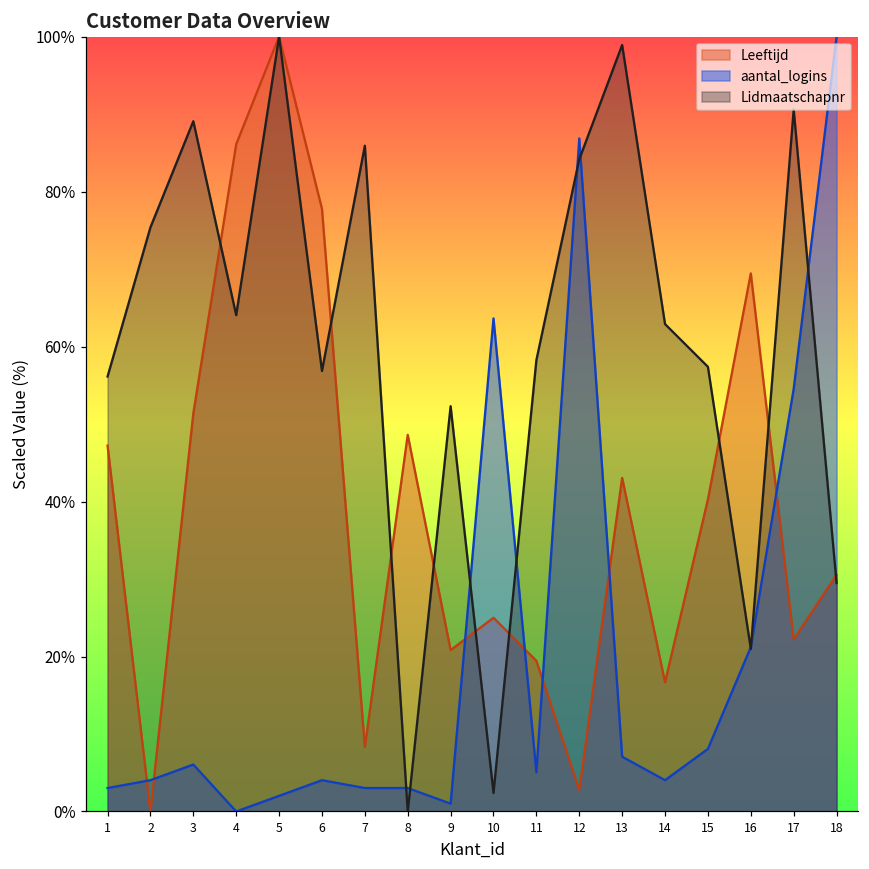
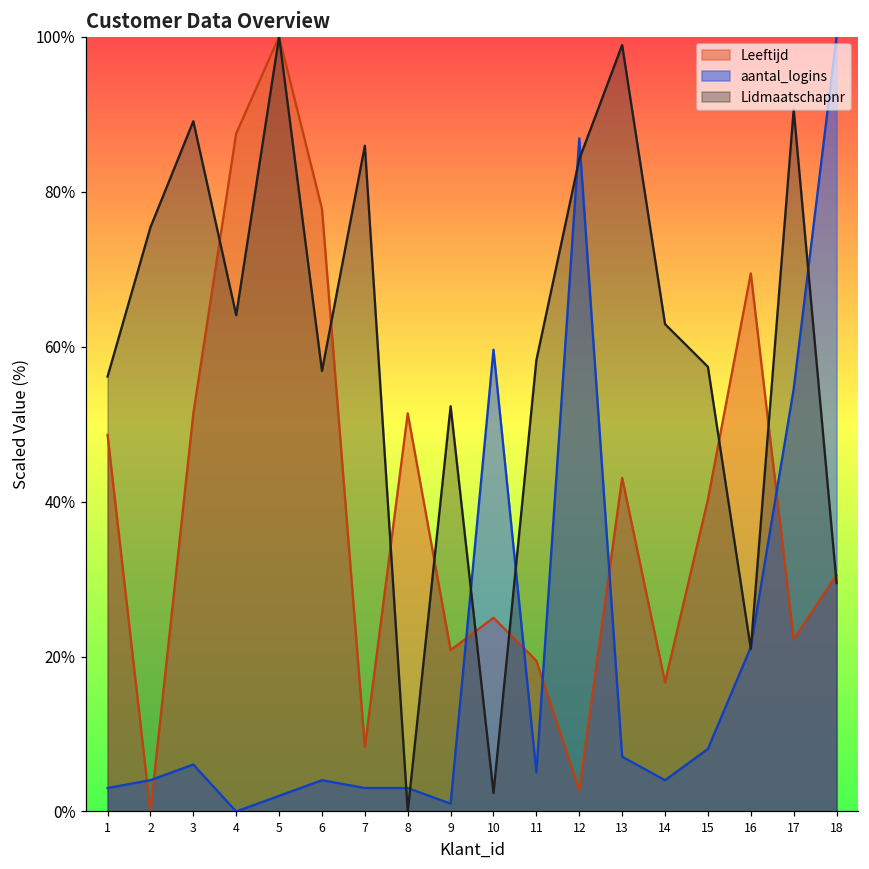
  {
    "Leeftijd": {
-     "1": "47%",
+     "1": "49%",
      "2": "0%",
      "3": "51%",
-     "4": "86%",
+     "4": "88%",
      "6": "78%",
      "7": "8%",
-     "8": "49%",
+     "8": "51%",
      "9": "21%",
      "10": "25%",
      "11": "19%",
      "12": "3%",
      "13": "43%",
      "14": "17%",
      "15": "40%",
      "16": "69%",
      "17": "22%",
      "18": "31%"
    },
    "aantal_logins": {
      "1": "3%",
      "2": "4%",
      "3": "6%",
      "4": "0%",
      "5": "2%",
      "6": "4%",
      "7": "3%",
      "8": "3%",
      "9": "1%",
-     "10": "64%",
+     "10": "60%",
      "11": "5%",
      "12": "87%",
      "13": "7%",
      "14": "4%",
      "15": "8%",
      "17": "55%",
      "18": "100%"
    },
    "Lidmaatschapnr": {
      "1": "56%",
      "2": "75%",
      "3": "89%",
      "4": "64%",
      "6": "57%",
      "7": "86%",
      "8": "0%",
      "9": "52%",
      "10": "2%",
      "11": "58%",
      "12": "84%",
      "13": "99%",
      "14": "63%",
      "15": "57%",
      "18": "29%"
    }
  }
